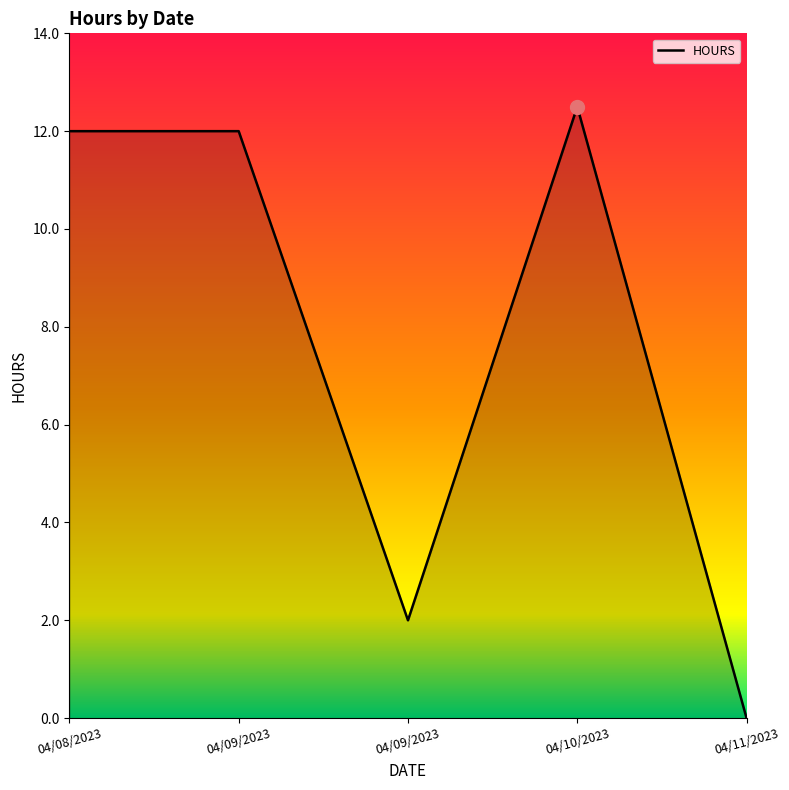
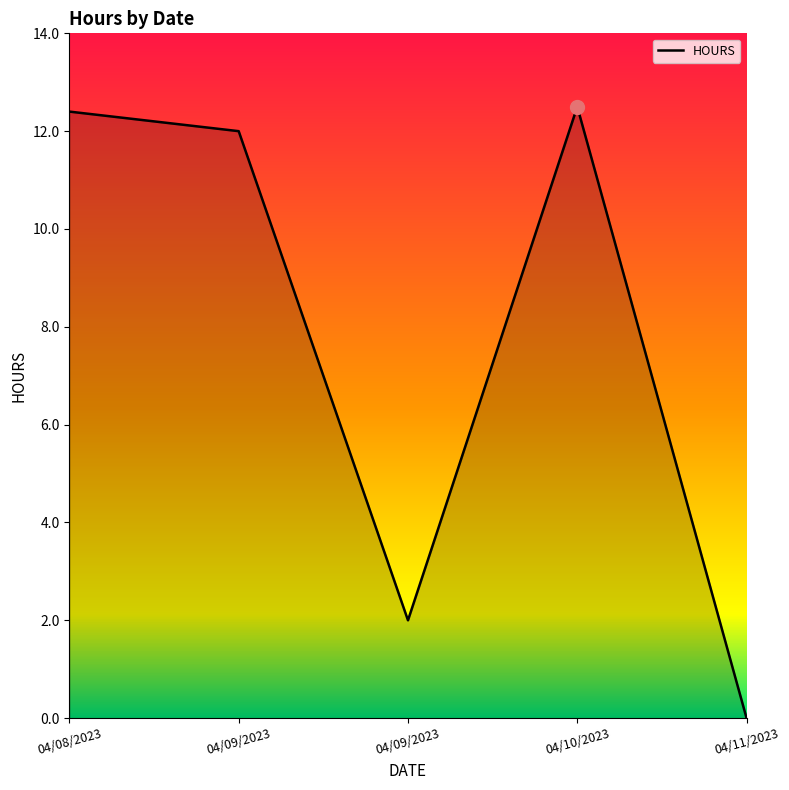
  {
    "HOURS": {
-     "04/08/2023": 12.0,
+     "04/08/2023": 12.4,
      "04/11/2023": 0.0
    }
  }
